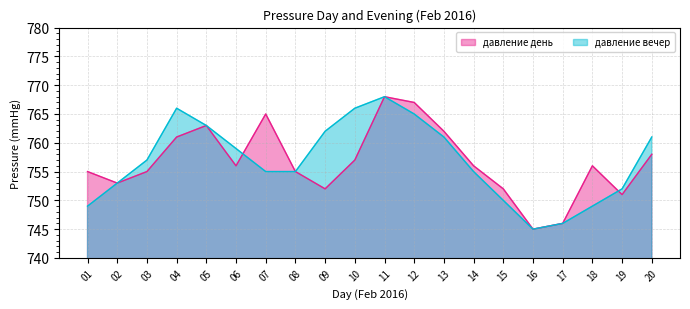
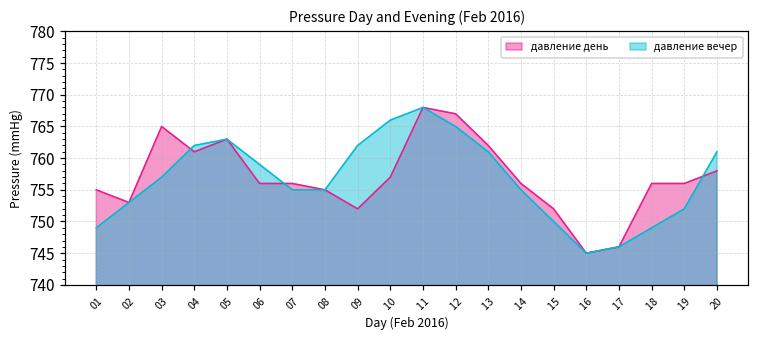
  {
    "давление день": {
      "01": 755,
-     "03": 755,
+     "03": 765,
      "04": 761,
      "06": 756,
-     "07": 765,
+     "07": 756,
      "09": 752,
      "10": 757,
      "12": 767,
      "13": 762,
      "14": 756,
      "15": 752,
      "18": 756,
-     "19": 751,
+     "19": 756,
      "20": 758
    },
    "давление вечер": {
      "01": 749,
      "03": 757,
-     "04": 766,
+     "04": 762,
      "06": 759,
      "07": 755,
      "09": 762,
      "10": 766,
      "12": 765,
      "13": 761,
      "14": 755,
      "15": 750,
      "18": 749,
      "19": 752,
      "20": 761
    }
  }
